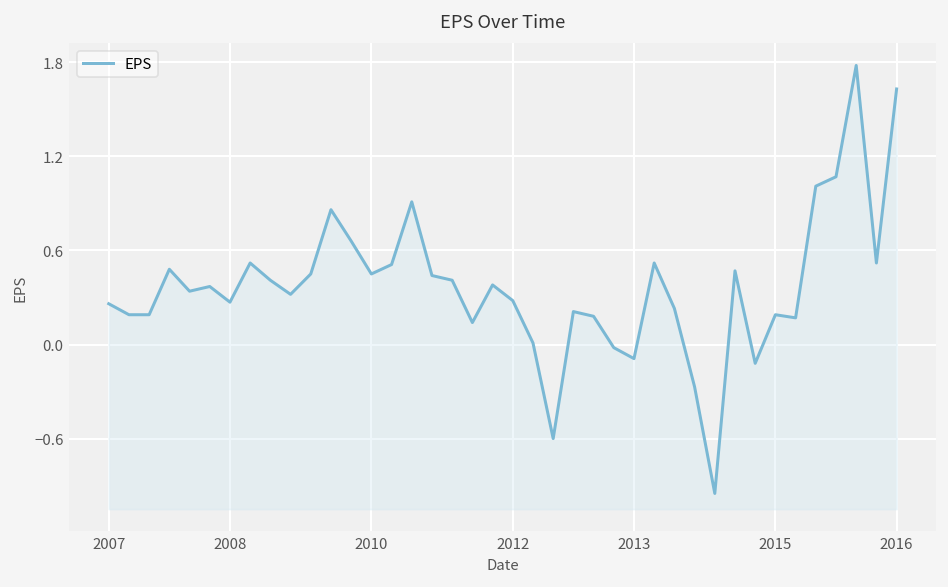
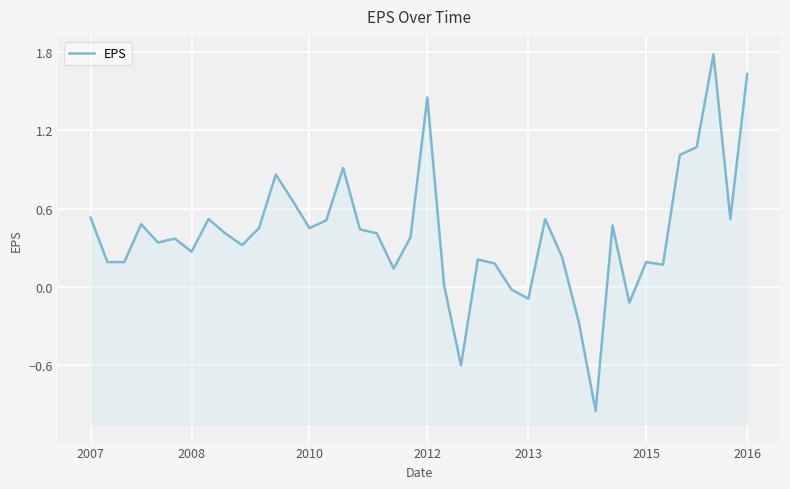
  {
-   "2007": 0.26,
+   "2007": 0.53,
    "2008": 0.27,
    "2010": 0.45,
-   "2012": 0.28,
+   "2012": 1.45,
    "2013": -0.09,
    "2015": 0.19,
    "2016": 1.63
  }
